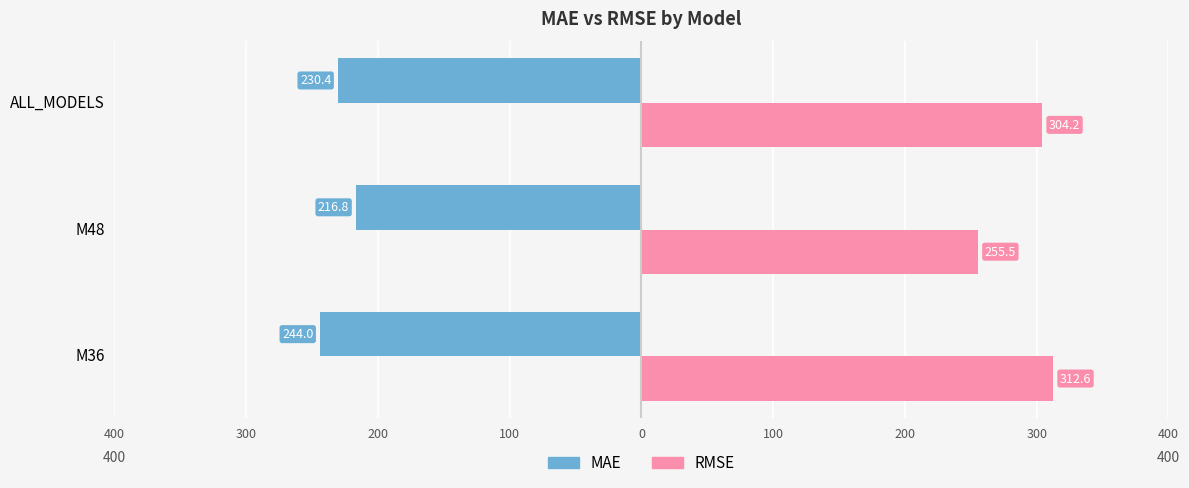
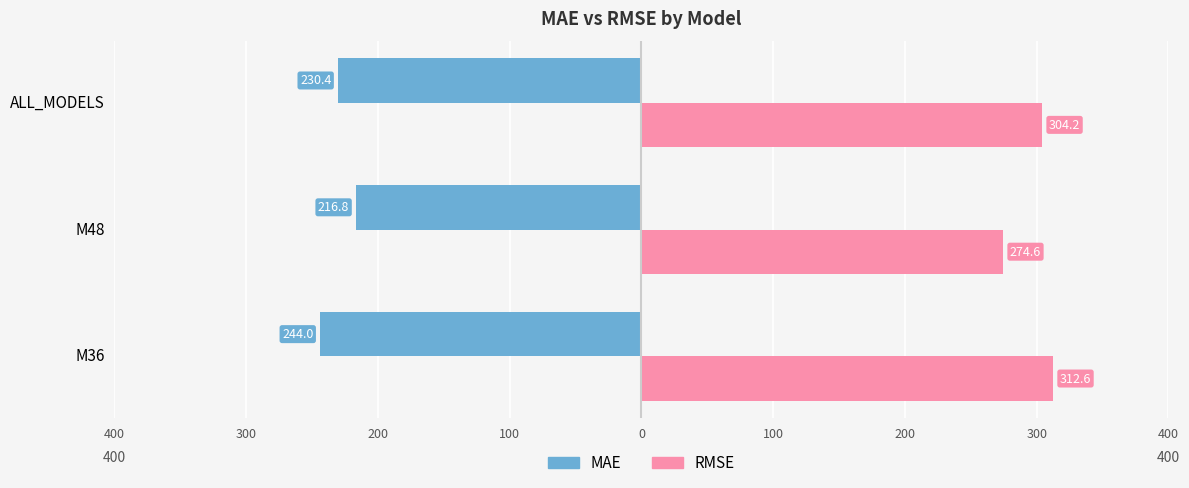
  {
    "RMSE": {
-     "M48": 255.5
+     "M48": 274.6
    }
  }
